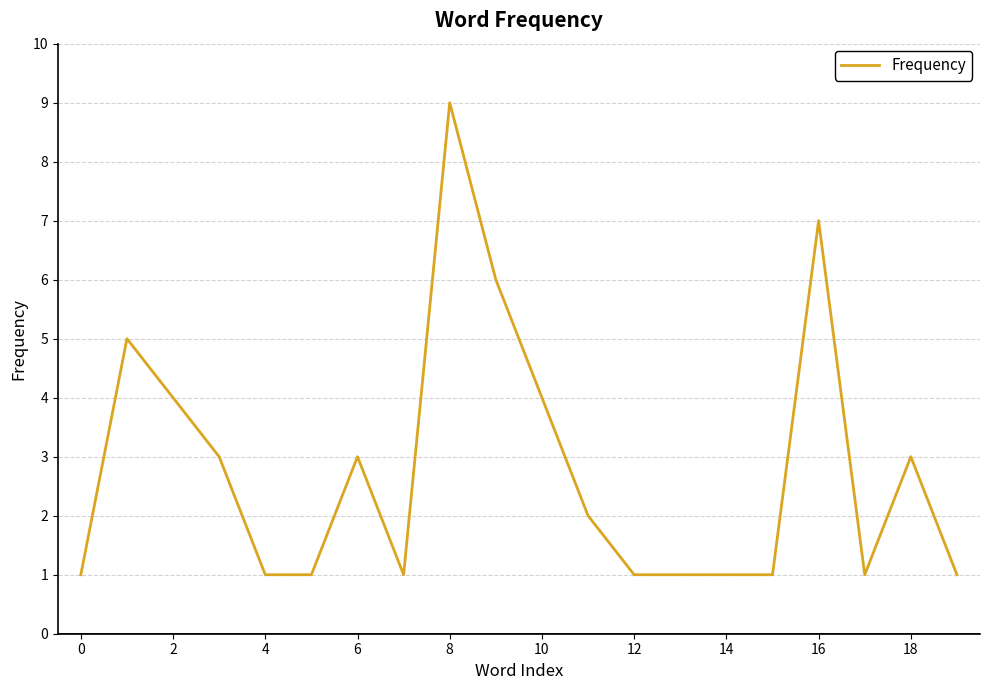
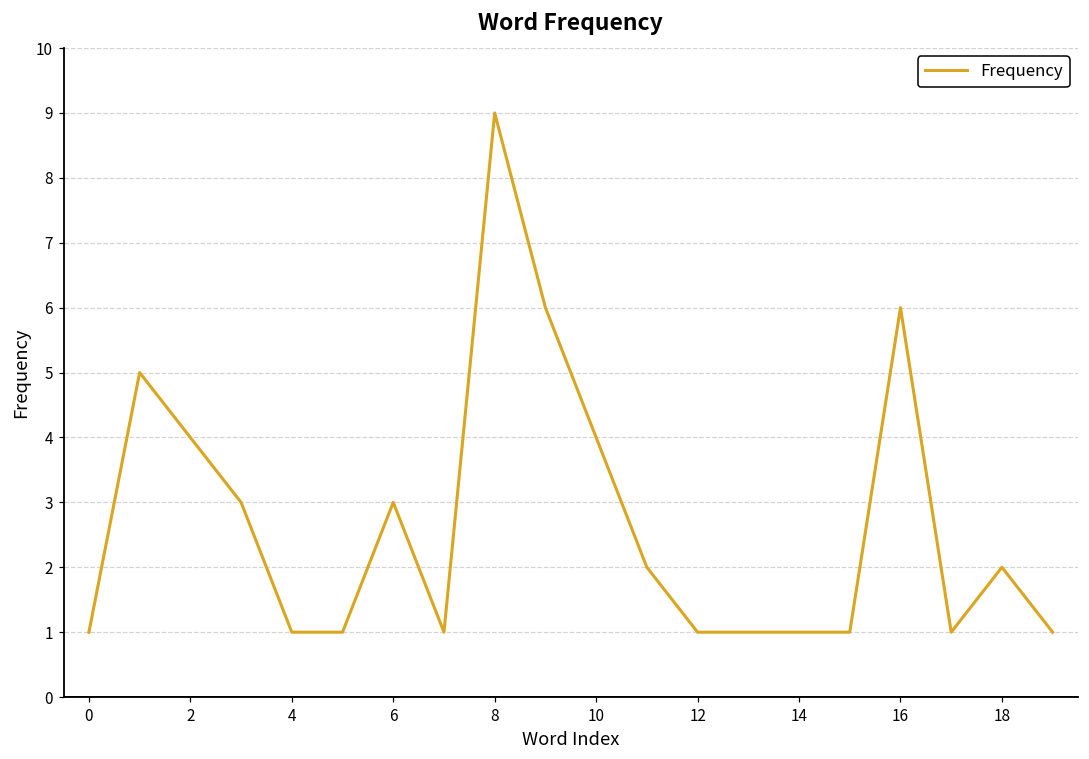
  {
    "0": 1,
    "2": 4,
    "4": 1,
    "6": 3,
    "8": 9,
    "10": 4,
    "12": 1,
    "14": 1,
-   "16": 7,
-   "18": 3
+   "16": 6,
+   "18": 2
  }
